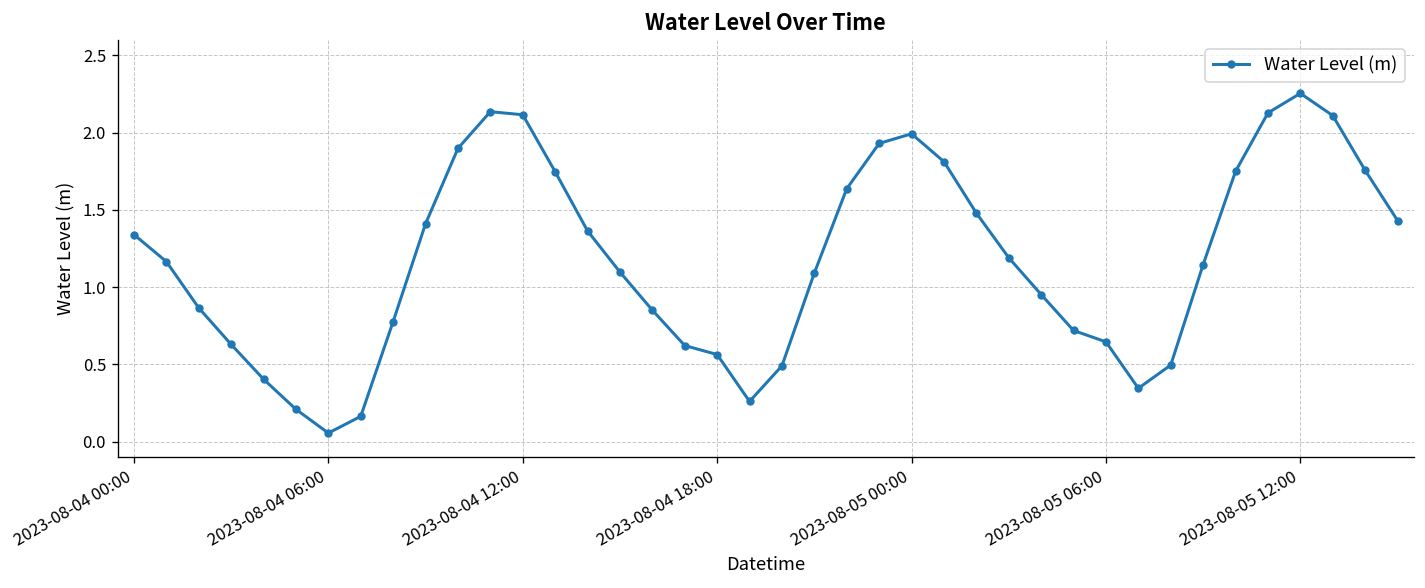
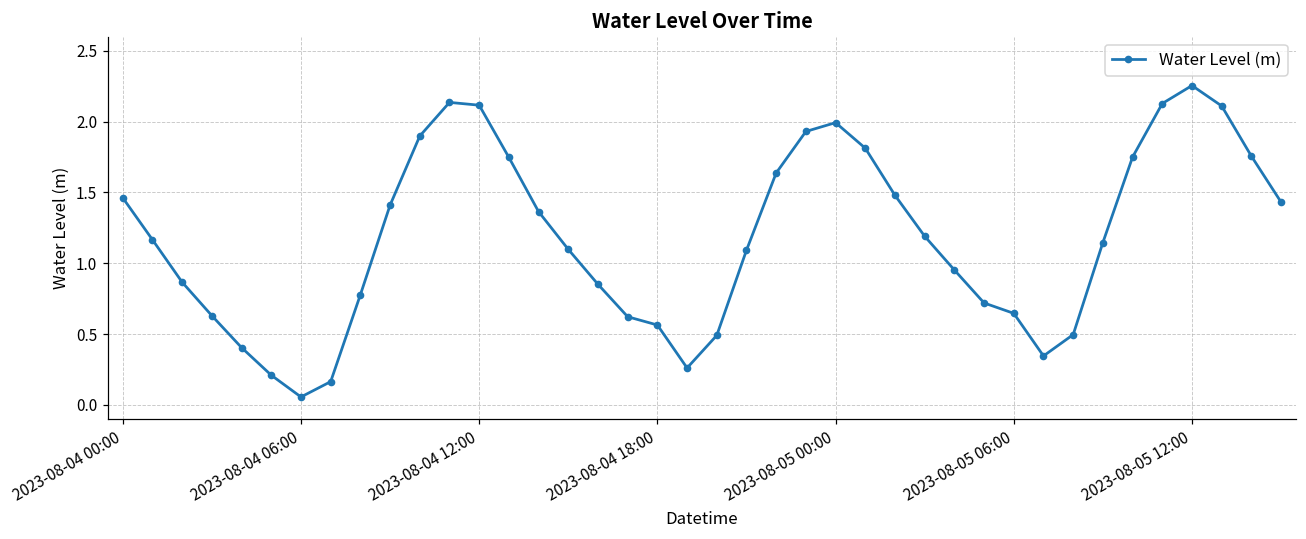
  {
-   "2023-08-04 00:00": 1.34,
+   "2023-08-04 00:00": 1.46,
    "2023-08-04 06:00": 0.06,
    "2023-08-04 12:00": 2.12,
    "2023-08-04 18:00": 0.56,
    "2023-08-05 00:00": 1.99,
    "2023-08-05 06:00": 0.65,
    "2023-08-05 12:00": 2.25
  }
